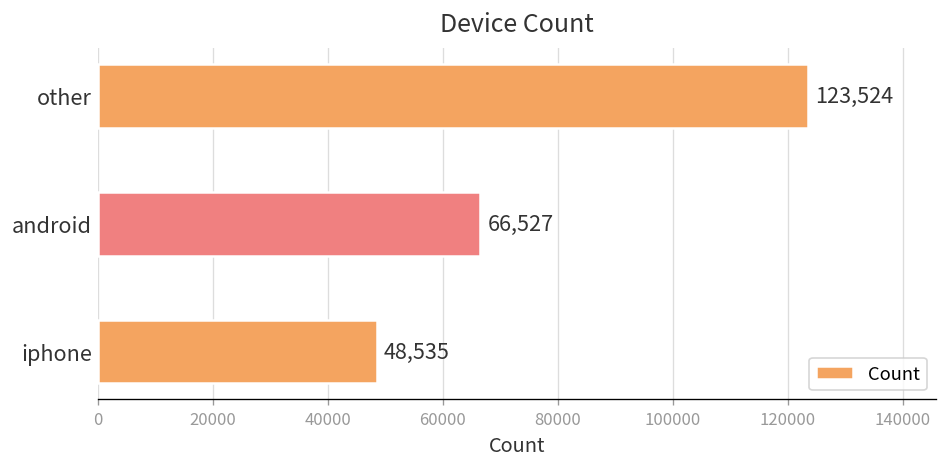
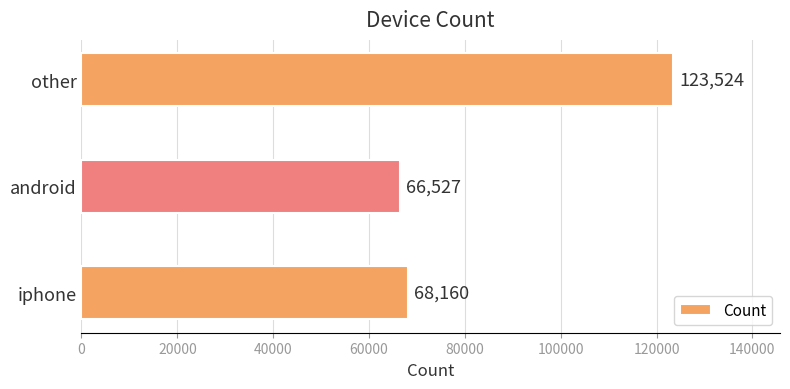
  {
    "other": "123,524",
    "android": "66,527",
-   "iphone": "48,535"
+   "iphone": "68,160"
  }
